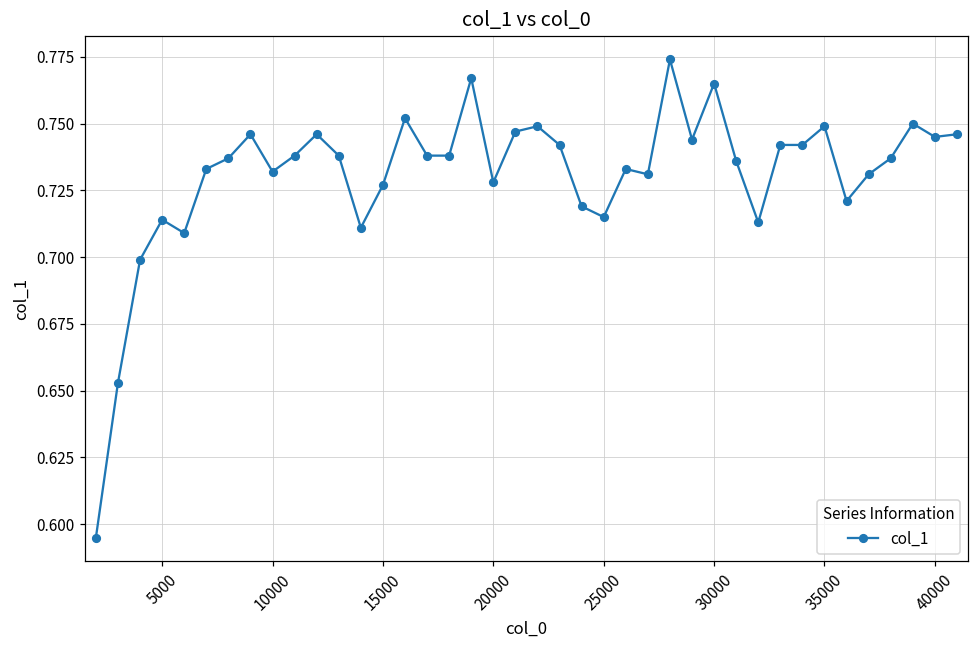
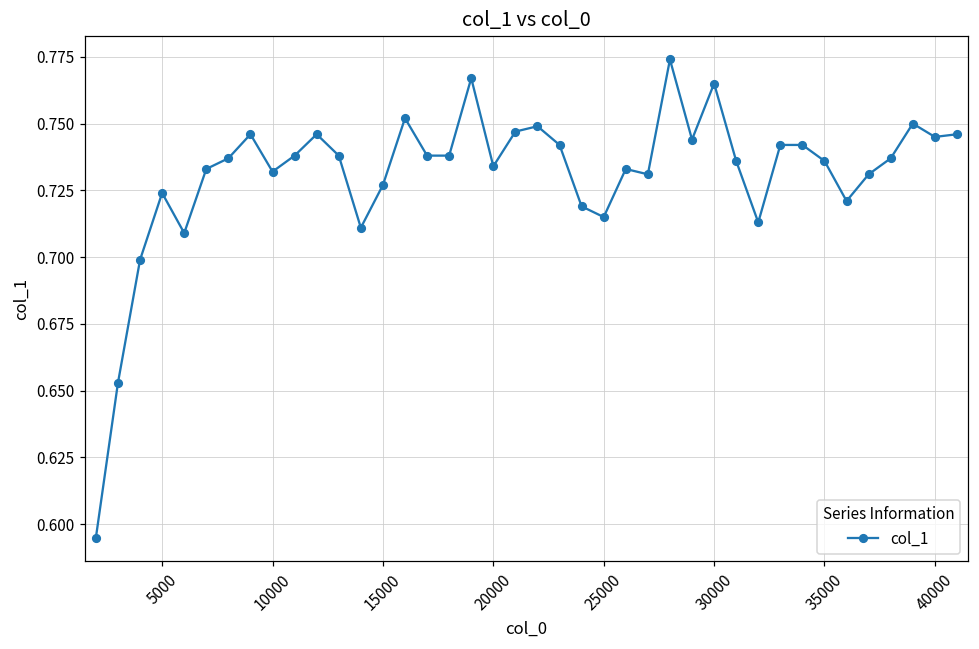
  {
-   "5000": 0.714,
+   "5000": 0.724,
    "10000": 0.732,
    "15000": 0.727,
-   "20000": 0.728,
+   "20000": 0.734,
    "25000": 0.715,
    "30000": 0.765,
-   "35000": 0.749,
+   "35000": 0.736,
    "40000": 0.745
  }
